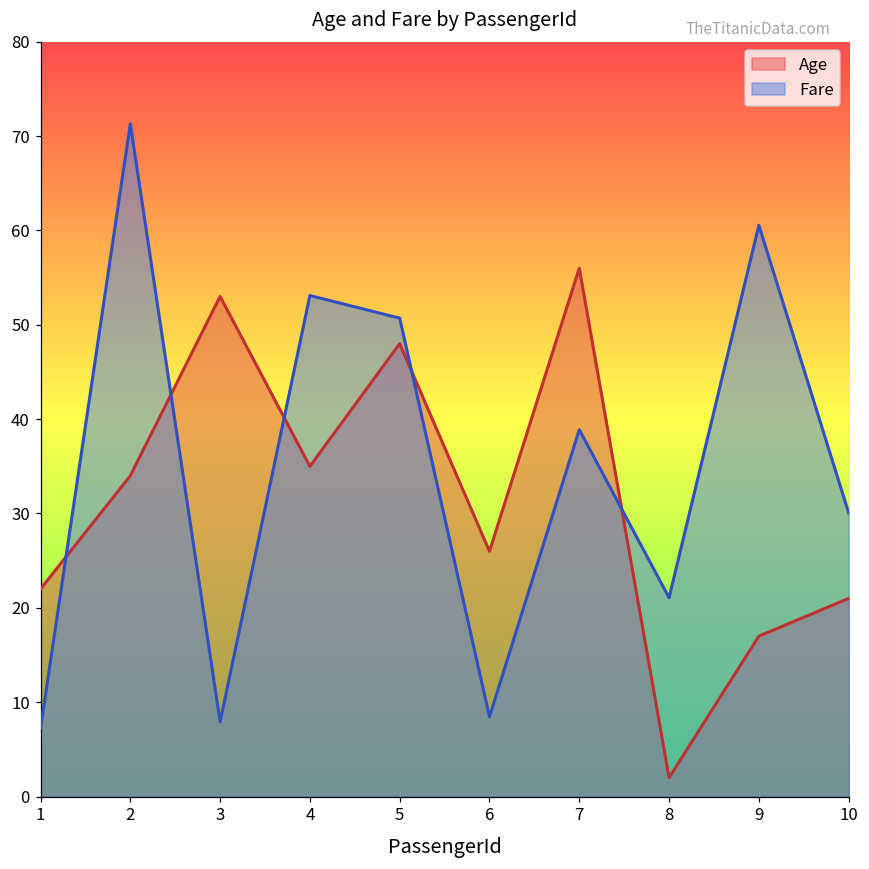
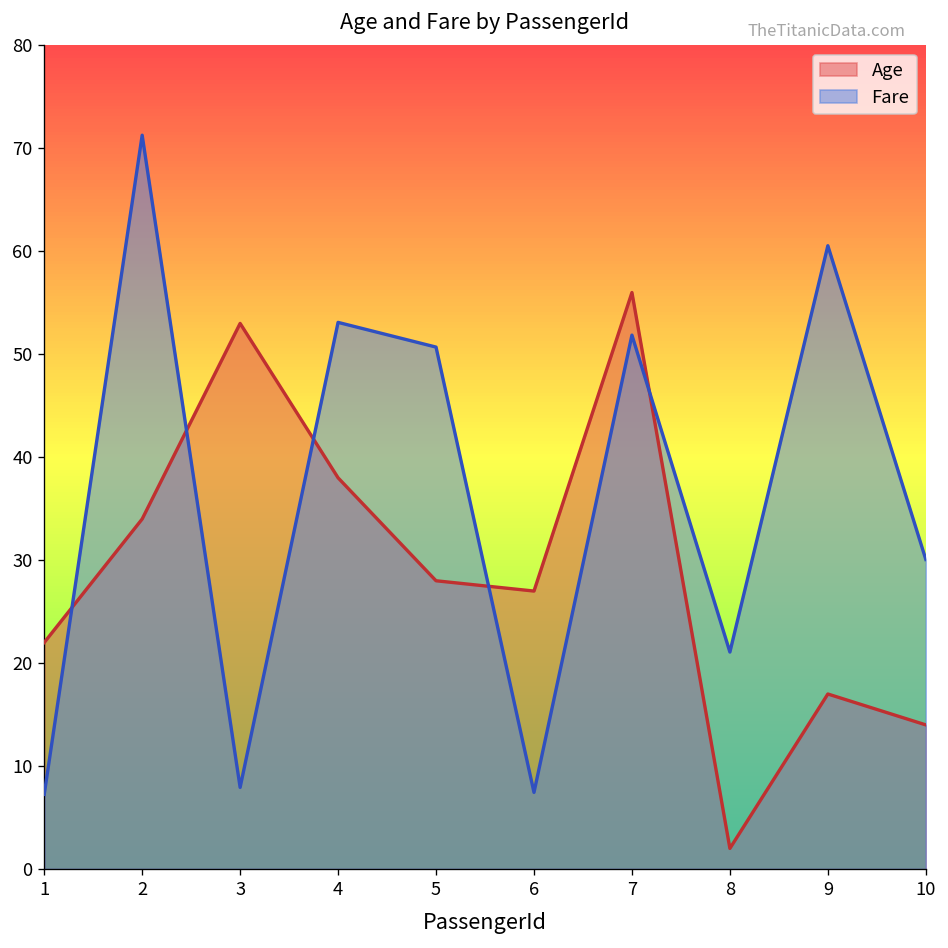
  {
    "Age": {
      "1": 22,
      "2": 34,
      "3": 53,
-     "4": 35,
-     "5": 48,
-     "6": 26,
+     "4": 38,
+     "5": 28,
+     "6": 27,
      "7": 56,
      "8": 2,
      "9": 17,
-     "10": 21
+     "10": 14
    },
    "Fare": {
      "1": 7,
      "2": 71,
      "3": 8,
      "4": 53,
      "5": 51,
-     "6": 8,
-     "7": 39,
+     "6": 7,
+     "7": 52,
      "8": 21,
      "9": 61,
      "10": 30
    }
  }
